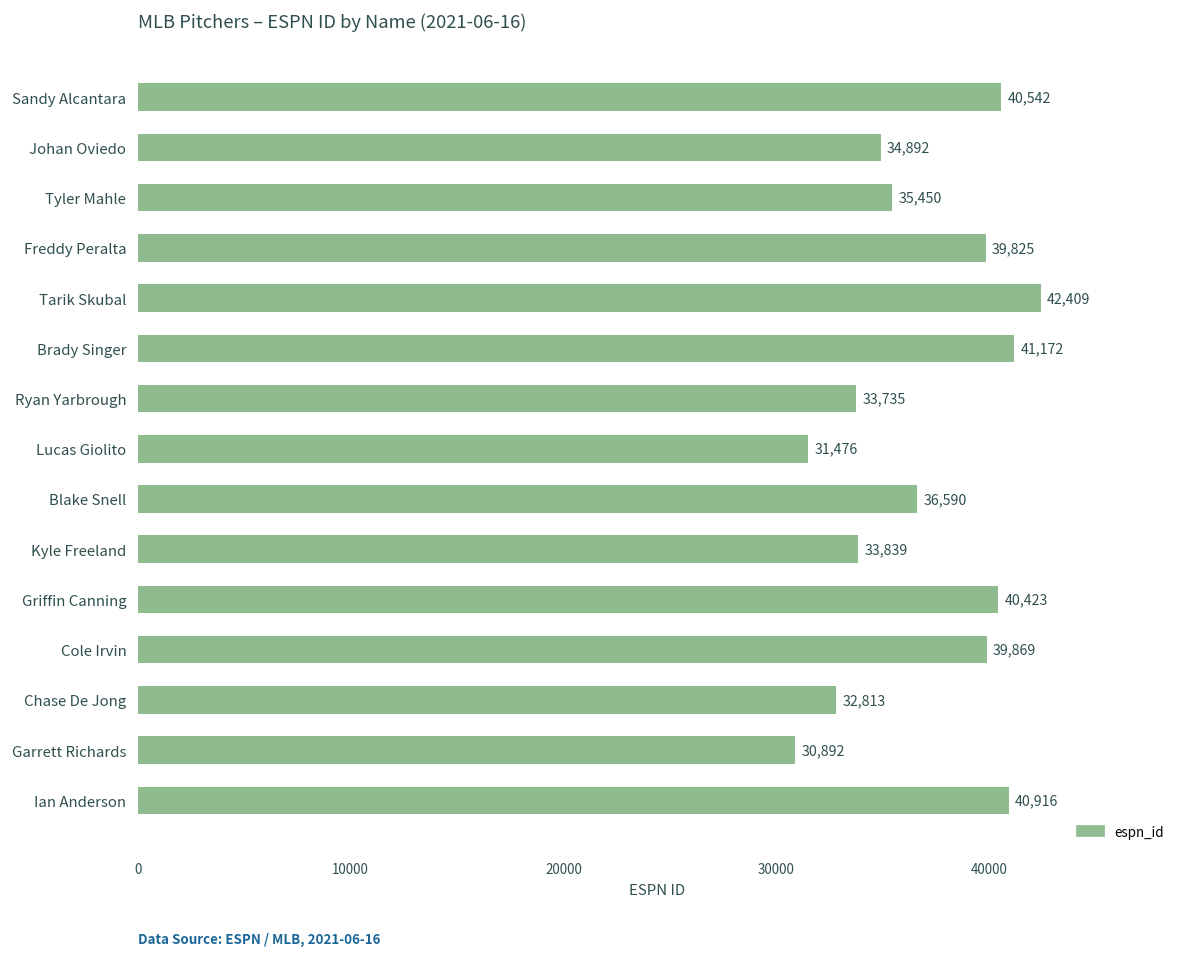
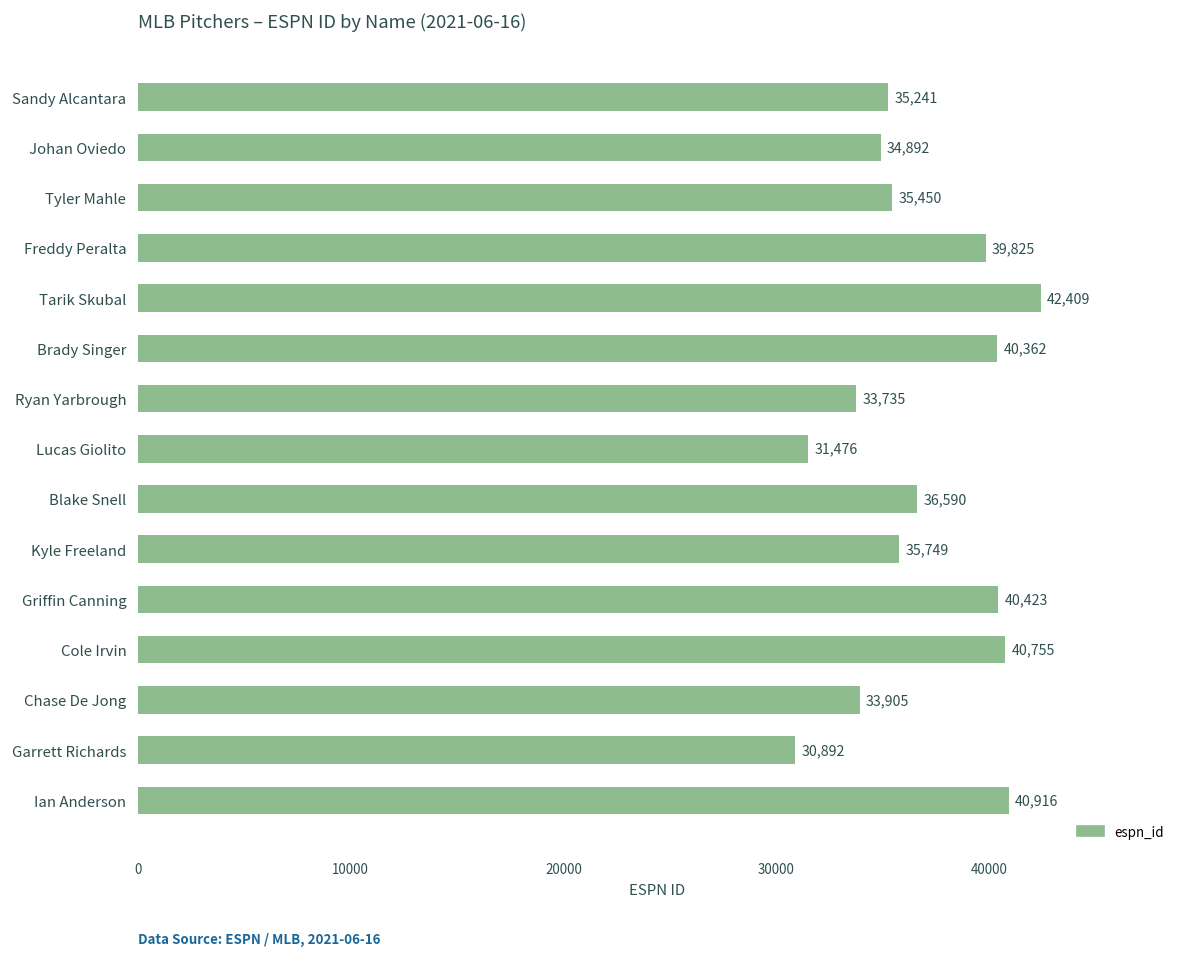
  {
-   "Sandy Alcantara": "40,542",
+   "Sandy Alcantara": "35,241",
    "Johan Oviedo": "34,892",
    "Tyler Mahle": "35,450",
    "Freddy Peralta": "39,825",
    "Tarik Skubal": "42,409",
-   "Brady Singer": "41,172",
+   "Brady Singer": "40,362",
    "Ryan Yarbrough": "33,735",
    "Lucas Giolito": "31,476",
    "Blake Snell": "36,590",
-   "Kyle Freeland": "33,839",
+   "Kyle Freeland": "35,749",
    "Griffin Canning": "40,423",
-   "Cole Irvin": "39,869",
-   "Chase De Jong": "32,813",
+   "Cole Irvin": "40,755",
+   "Chase De Jong": "33,905",
    "Garrett Richards": "30,892",
    "Ian Anderson": "40,916"
  }
